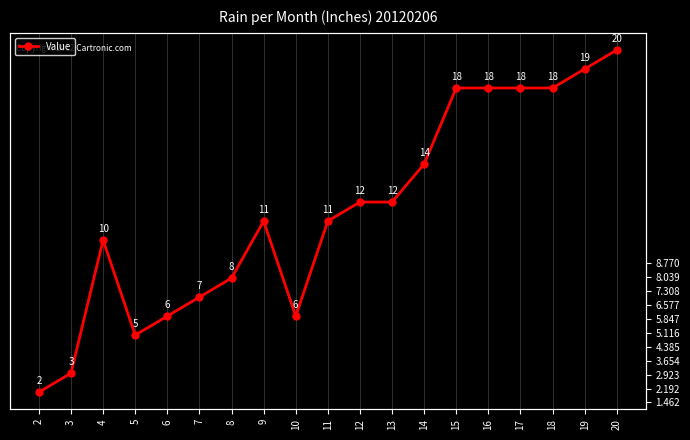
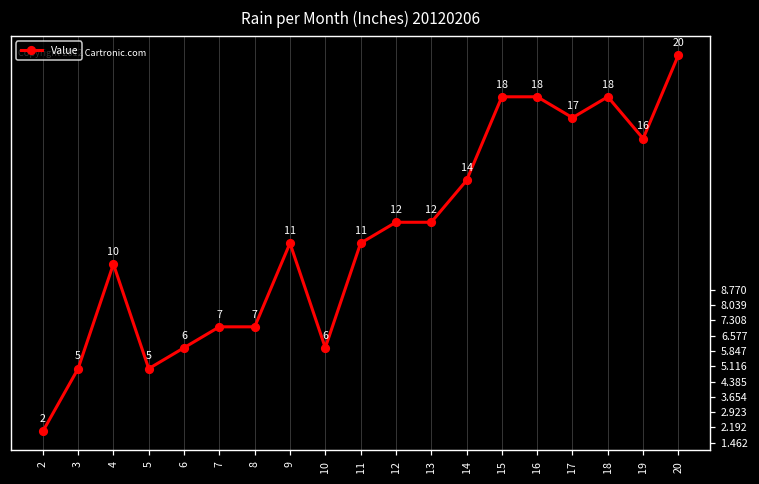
  {
    "2": 2,
-   "3": 3,
+   "3": 5,
    "4": 10,
    "5": 5,
    "6": 6,
    "7": 7,
-   "8": 8,
+   "8": 7,
    "9": 11,
    "10": 6,
    "11": 11,
    "12": 12,
    "13": 12,
    "14": 14,
    "15": 18,
    "16": 18,
-   "17": 18,
+   "17": 17,
    "18": 18,
-   "19": 19,
+   "19": 16,
    "20": 20
  }
